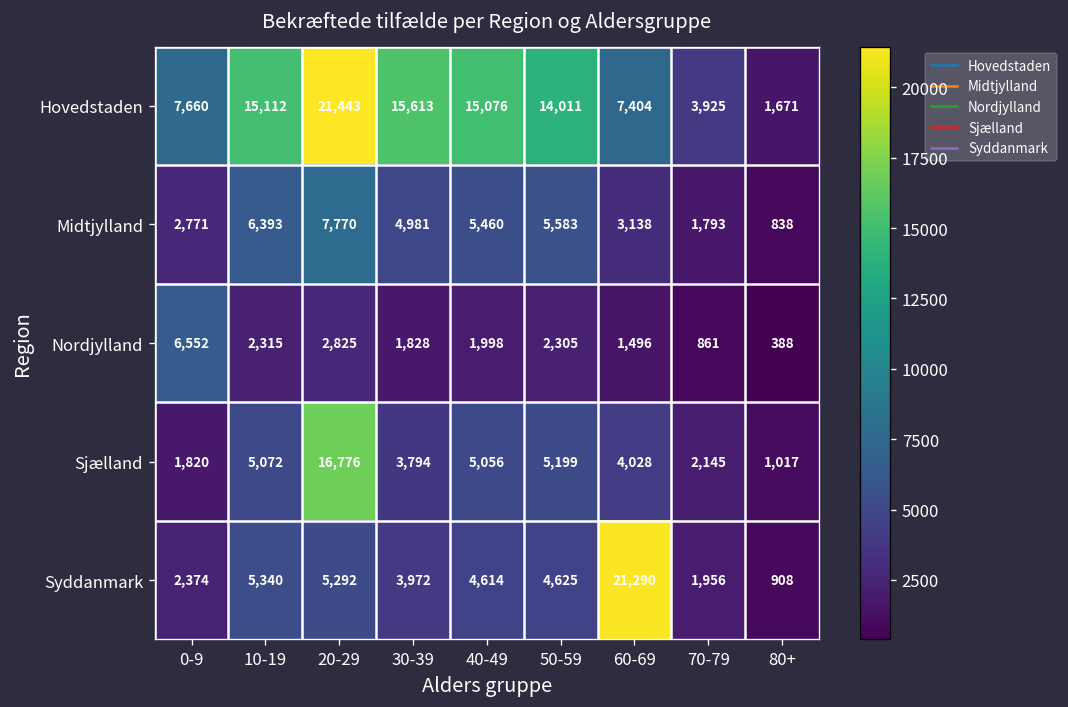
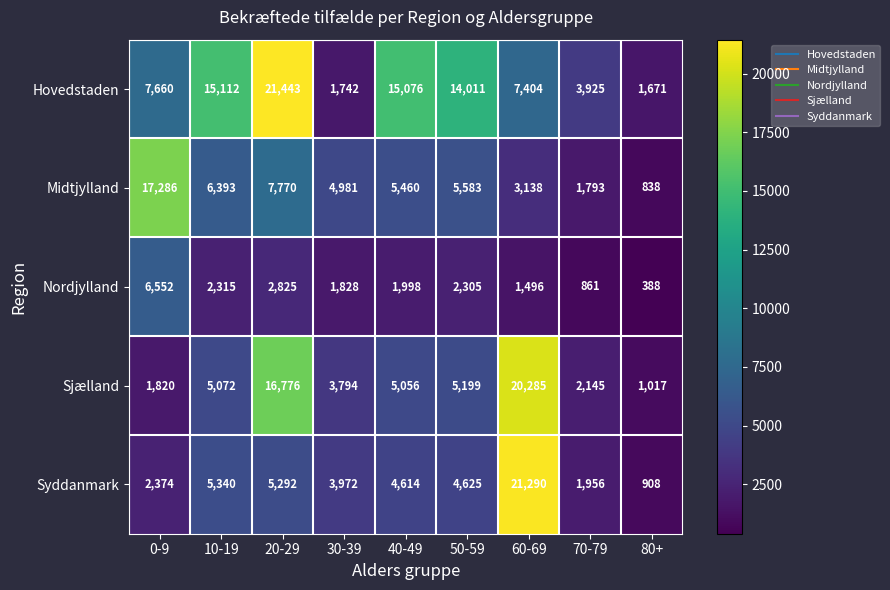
  {
    "Hovedstaden": {
      "0-9": "7,660",
      "10-19": "15,112",
      "20-29": "21,443",
-     "30-39": "15,613",
+     "30-39": "1,742",
      "40-49": "15,076",
      "50-59": "14,011",
      "60-69": "7,404",
      "70-79": "3,925",
      "80+": "1,671"
    },
    "Midtjylland": {
-     "0-9": "2,771",
+     "0-9": "17,286",
      "10-19": "6,393",
      "20-29": "7,770",
      "30-39": "4,981",
      "40-49": "5,460",
      "50-59": "5,583",
      "60-69": "3,138",
      "70-79": "1,793",
      "80+": "838"
    },
    "Nordjylland": {
      "0-9": "6,552",
      "10-19": "2,315",
      "20-29": "2,825",
      "30-39": "1,828",
      "40-49": "1,998",
      "50-59": "2,305",
      "60-69": "1,496",
      "70-79": "861",
      "80+": "388"
    },
    "Sjælland": {
      "0-9": "1,820",
      "10-19": "5,072",
      "20-29": "16,776",
      "30-39": "3,794",
      "40-49": "5,056",
      "50-59": "5,199",
-     "60-69": "4,028",
+     "60-69": "20,285",
      "70-79": "2,145",
      "80+": "1,017"
    },
    "Syddanmark": {
      "0-9": "2,374",
      "10-19": "5,340",
      "20-29": "5,292",
      "30-39": "3,972",
      "40-49": "4,614",
      "50-59": "4,625",
      "60-69": "21,290",
      "70-79": "1,956",
      "80+": "908"
    }
  }
